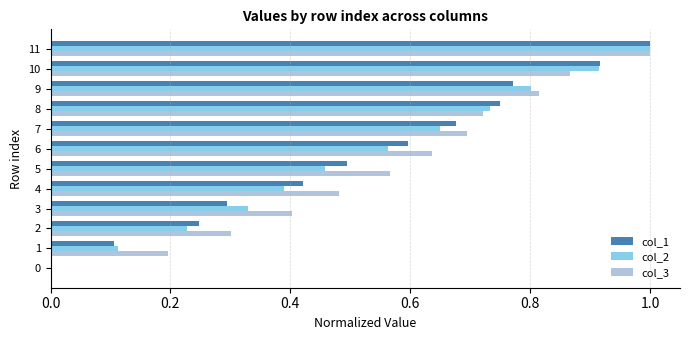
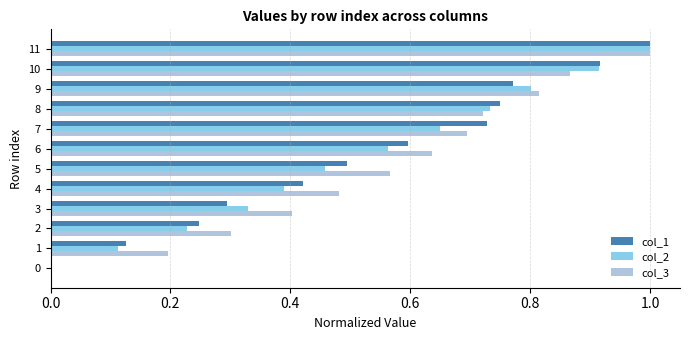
  {
    "col_1": {
      "11": 1.00,
      "10": 0.92,
      "9": 0.77,
      "8": 0.75,
-     "7": 0.68,
+     "7": 0.73,
      "6": 0.60,
      "5": 0.49,
      "4": 0.42,
      "3": 0.29,
      "2": 0.25,
-     "1": 0.11,
+     "1": 0.13,
      "0": 0.00
    }
  }
